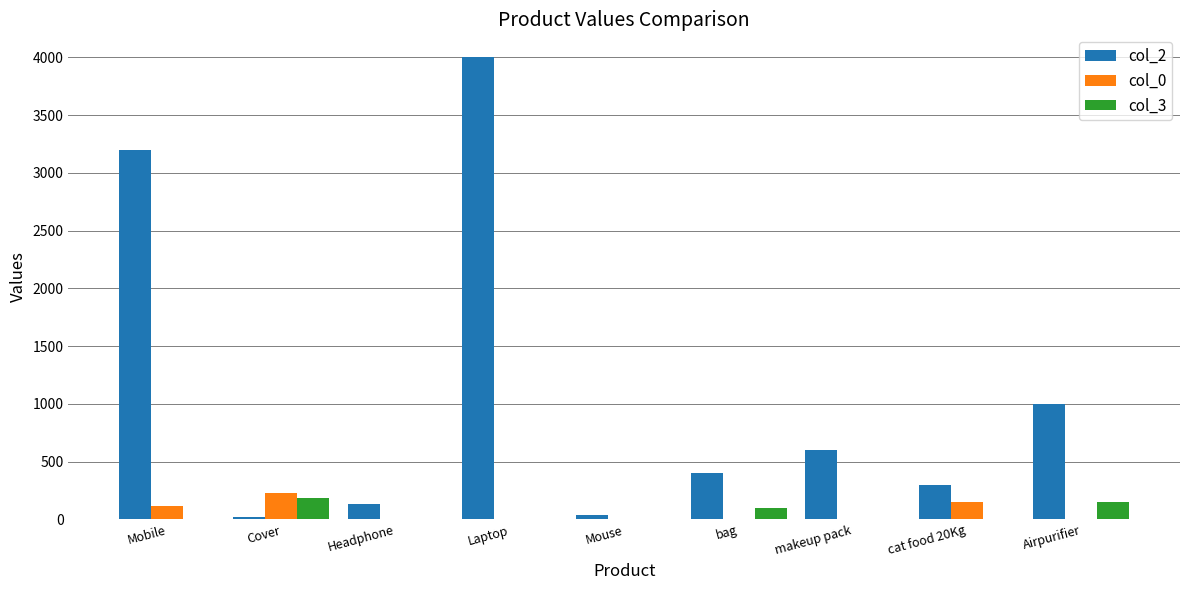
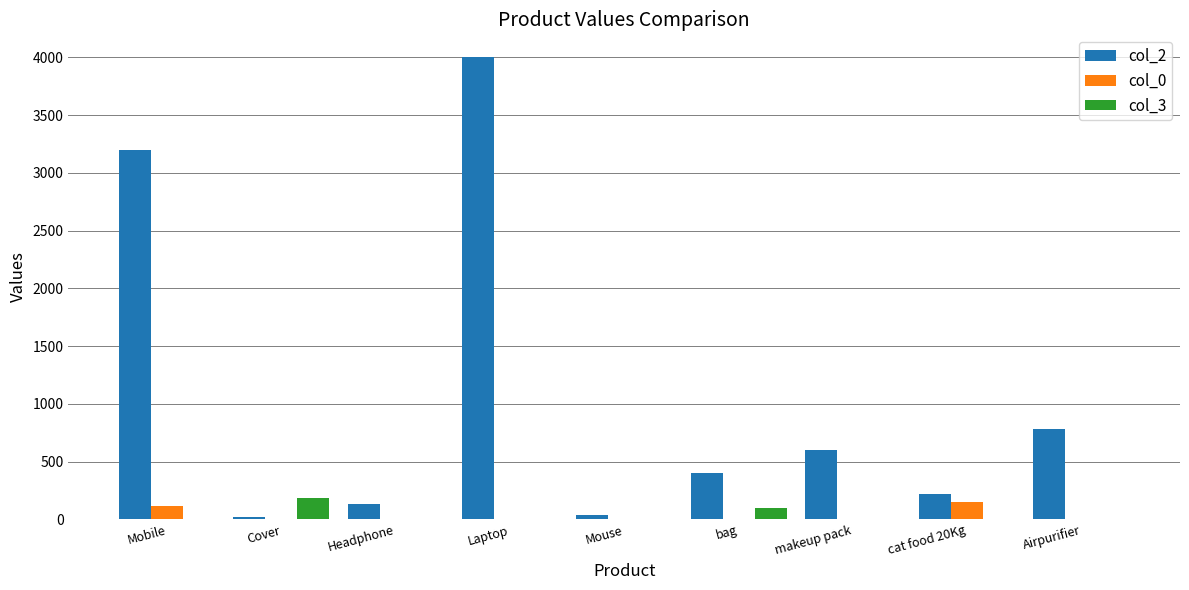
  {
    "col_2": {
      "Mobile": 3200,
      "Headphone": 130,
      "Laptop": 4000,
      "Mouse": 40,
      "bag": 400,
      "makeup pack": 600,
-     "cat food 20Kg": 300,
-     "Airpurifier": 1000
+     "cat food 20Kg": 220,
+     "Airpurifier": 790
    },
    "col_0": {
      "Mobile": 120,
-     "Cover": 230,
+     "Cover": 0,
      "cat food 20Kg": 150
    },
    "col_3": {
      "Cover": 180,
      "bag": 100,
-     "Airpurifier": 150
+     "Airpurifier": 0
    }
  }
